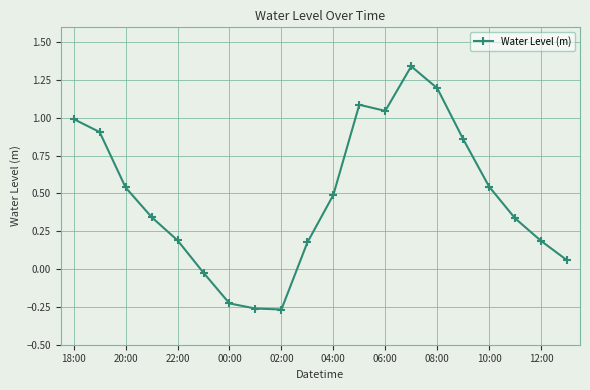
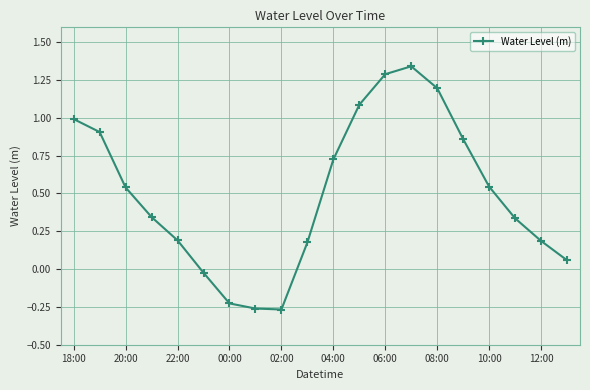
  {
    "18:00": 0.99,
    "20:00": 0.54,
    "22:00": 0.19,
    "00:00": -0.23,
    "02:00": -0.27,
-   "04:00": 0.49,
-   "06:00": 1.05,
+   "04:00": 0.72,
+   "06:00": 1.29,
    "08:00": 1.20,
    "10:00": 0.54,
    "12:00": 0.19
  }
